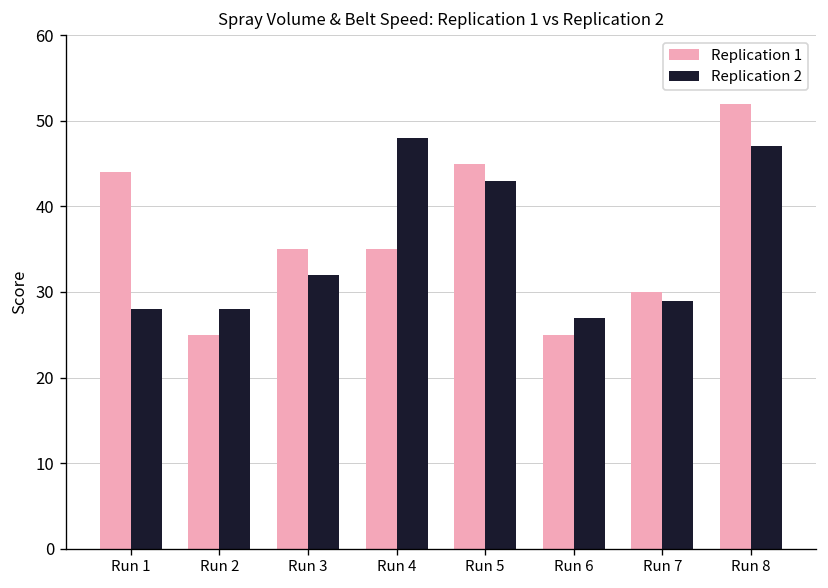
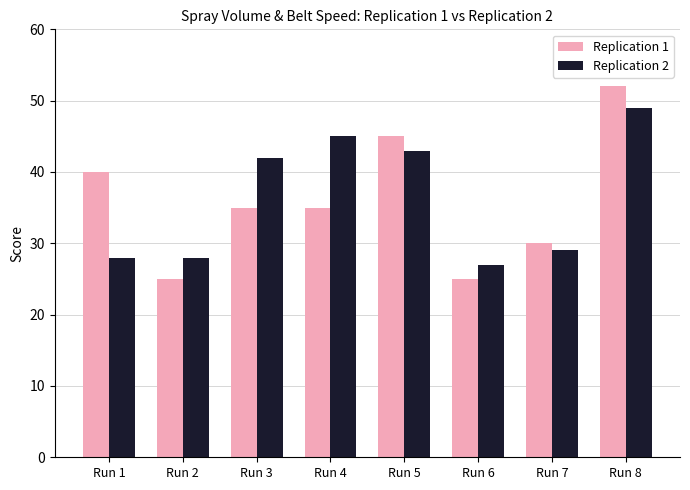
  {
    "Replication 1": {
-     "Run 1": 44,
+     "Run 1": 40,
      "Run 2": 25,
      "Run 3": 35,
      "Run 4": 35,
      "Run 5": 45,
      "Run 6": 25,
      "Run 7": 30,
      "Run 8": 52
    },
    "Replication 2": {
      "Run 1": 28,
      "Run 2": 28,
-     "Run 3": 32,
-     "Run 4": 48,
+     "Run 3": 42,
+     "Run 4": 45,
      "Run 5": 43,
      "Run 6": 27,
      "Run 7": 29,
-     "Run 8": 47
+     "Run 8": 49
    }
  }
